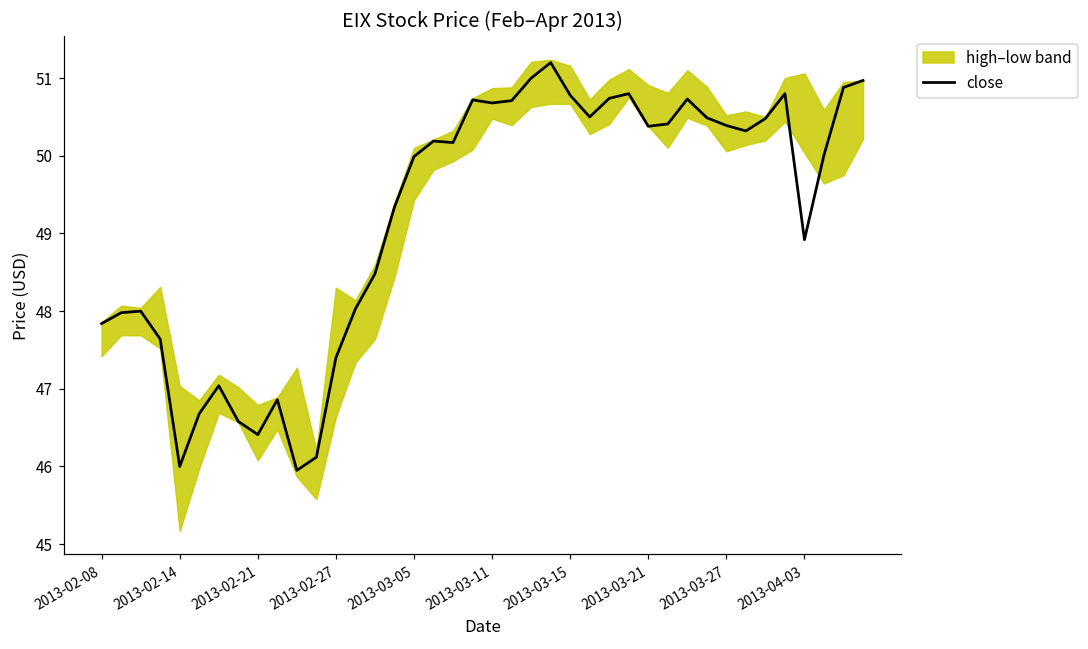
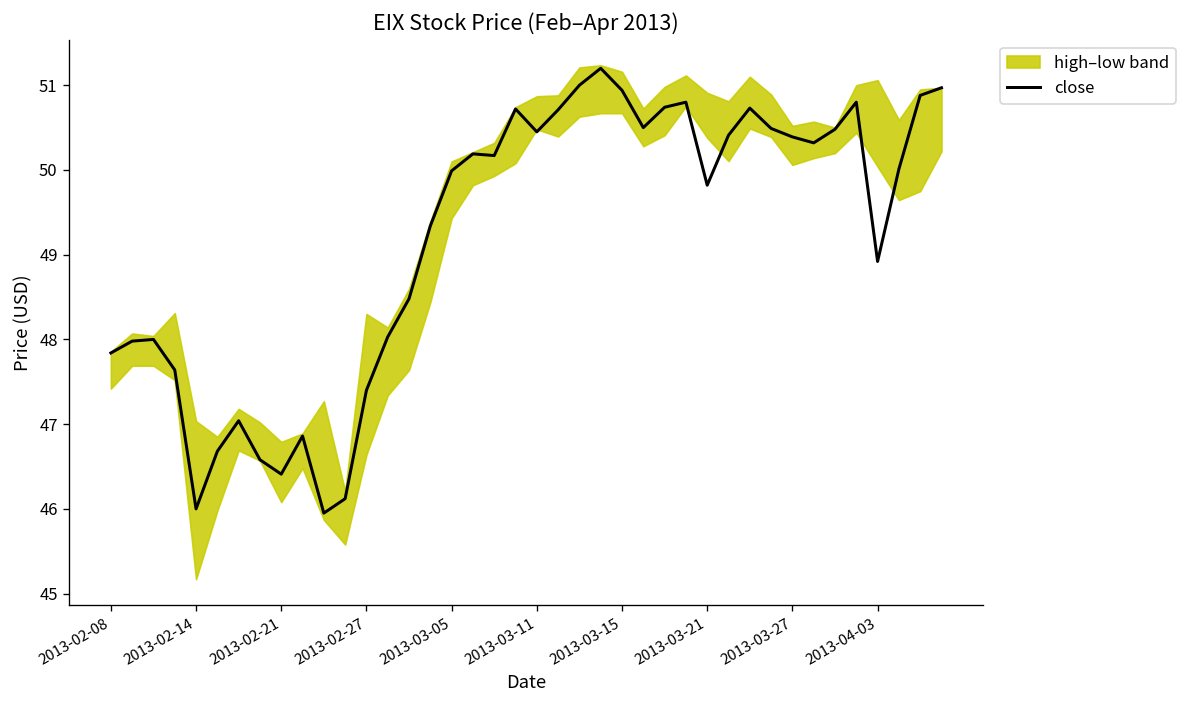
  {
    "close": {
      "2013-02-14": 46.0,
      "2013-02-21": 46.4,
      "2013-02-27": 47.4,
      "2013-03-05": 50.0,
-     "2013-03-11": 50.7,
-     "2013-03-15": 50.8,
-     "2013-03-21": 50.4,
+     "2013-03-11": 50.5,
+     "2013-03-15": 50.9,
+     "2013-03-21": 49.8,
      "2013-03-27": 50.4,
      "2013-04-03": 48.9
    }
  }
